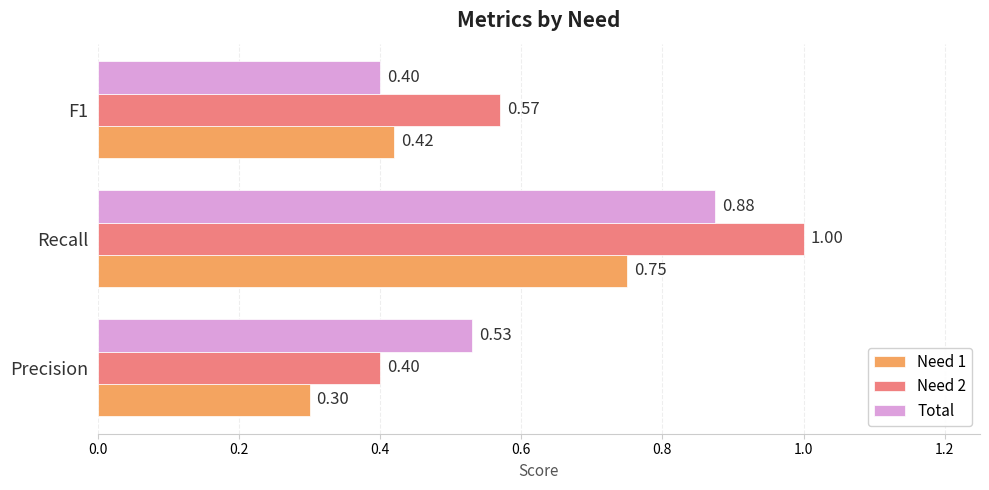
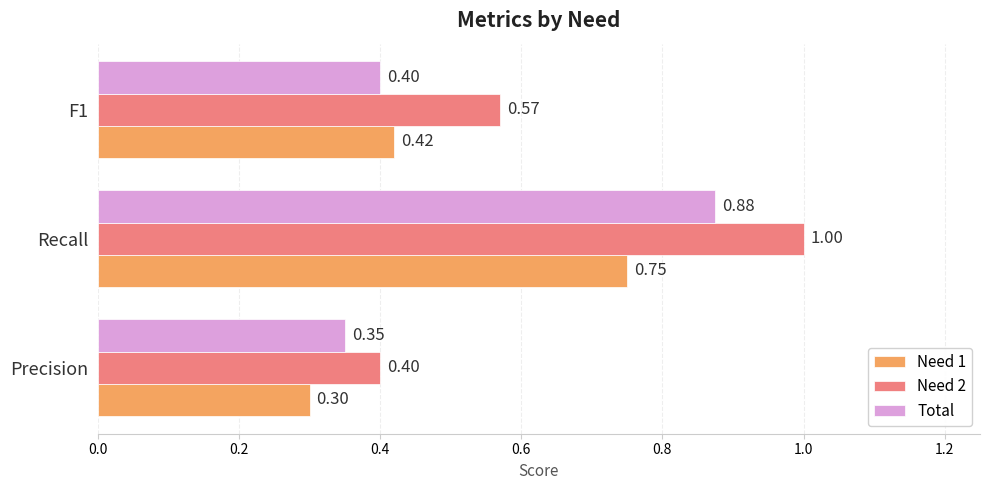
  {
    "Total": {
      "F1": 0.40,
      "Recall": 0.88,
-     "Precision": 0.53
+     "Precision": 0.35
    }
  }
